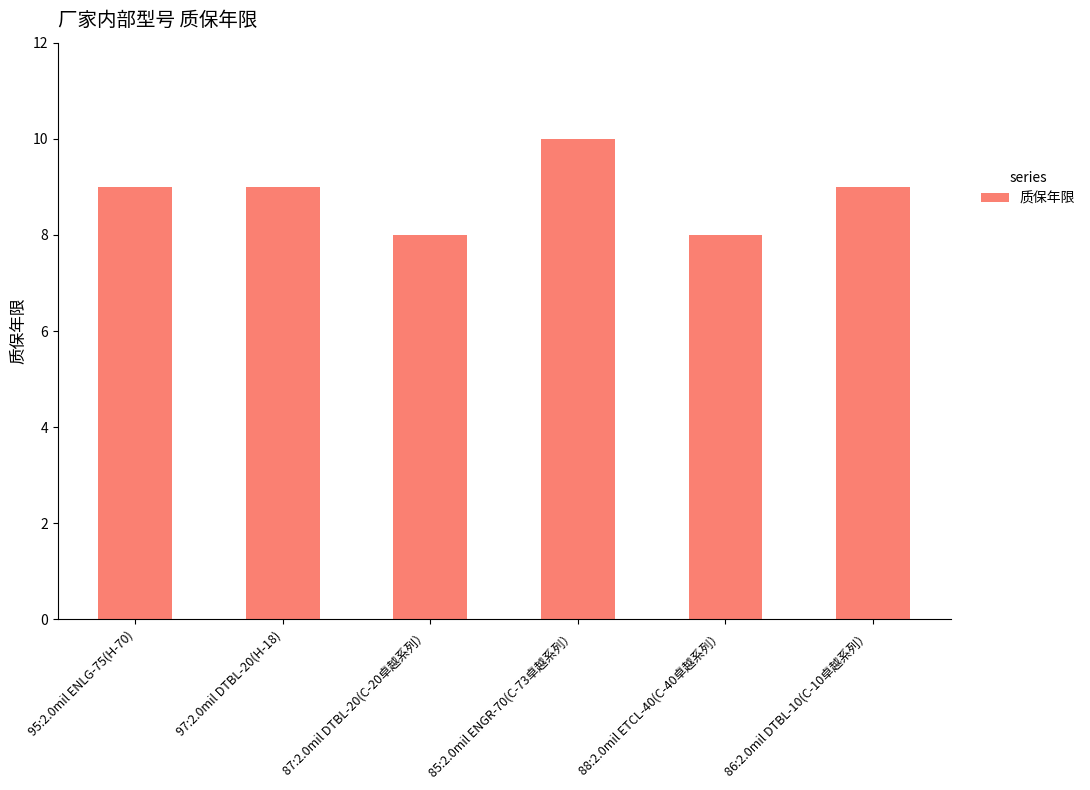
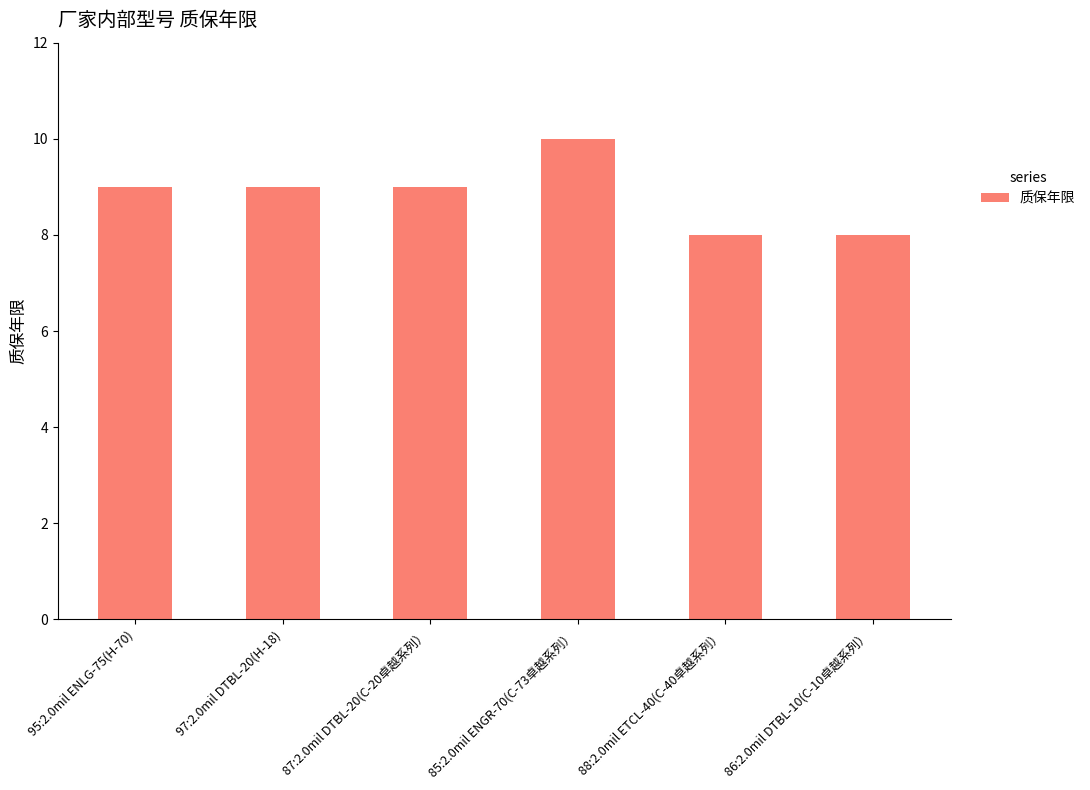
  {
    "95:2.0mil ENLG-75(H-70)": 9,
    "97:2.0mil DTBL-20(H-18)": 9,
-   "87:2.0mil DTBL-20(C-20卓越系列）": 8,
+   "87:2.0mil DTBL-20(C-20卓越系列）": 9,
    "85:2.0mil ENGR-70(C-73卓越系列）": 10,
    "88:2.0mil ETCL-40(C-40卓越系列）": 8,
-   "86:2.0mil DTBL-10(C-10卓越系列）": 9
+   "86:2.0mil DTBL-10(C-10卓越系列）": 8
  }
